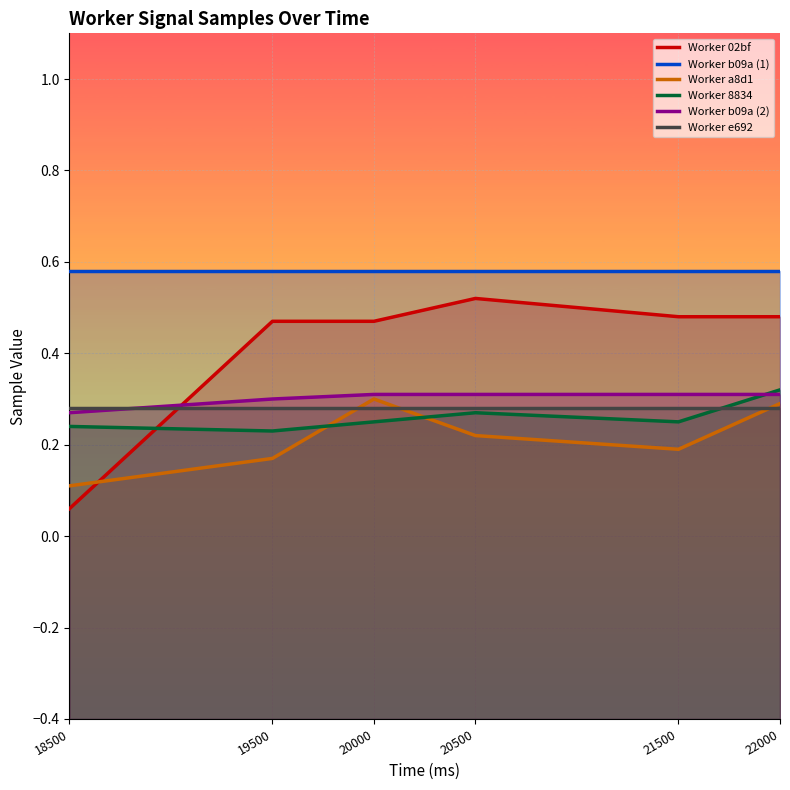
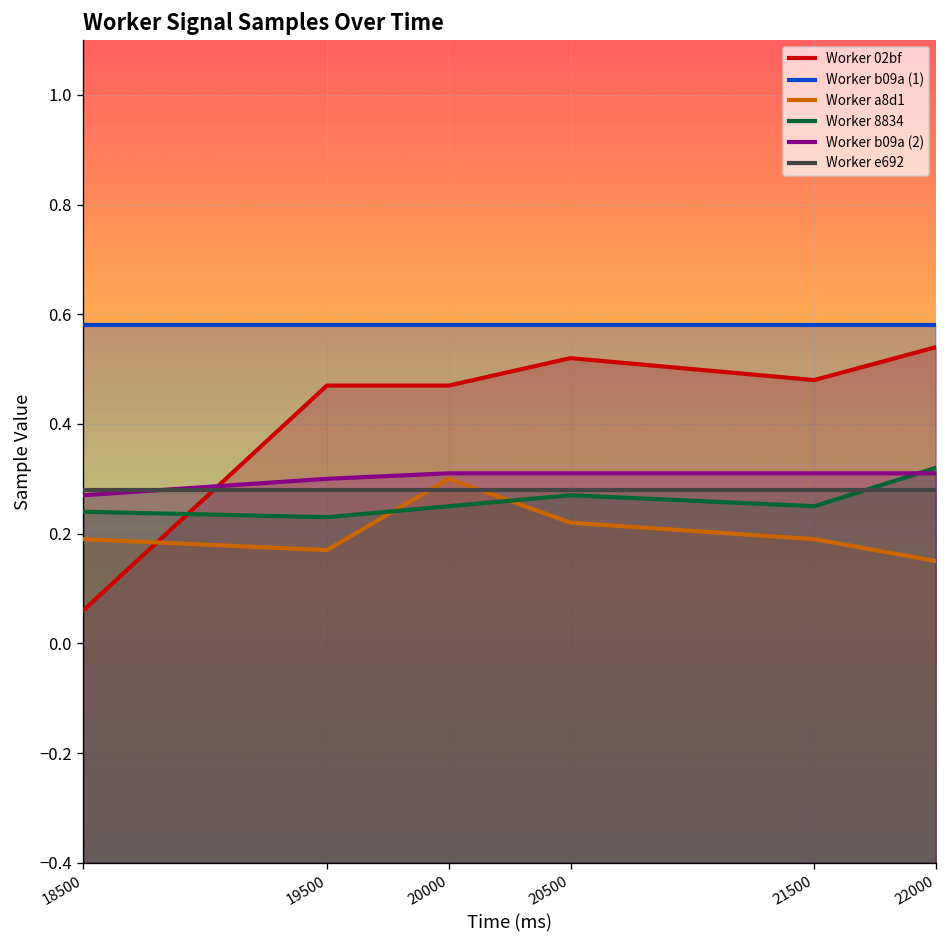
  {
    "Worker 02bf": {
      "18500": 0.06,
      "19500": 0.47,
      "20000": 0.47,
      "20500": 0.52,
      "21500": 0.48,
-     "22000": 0.48
+     "22000": 0.54
    },
    "Worker b09a (1)": {
      "18500": 0.58,
      "19500": 0.58,
      "20000": 0.58,
      "20500": 0.58,
      "21500": 0.58,
      "22000": 0.58
    },
    "Worker a8d1": {
-     "18500": 0.11,
+     "18500": 0.19,
      "19500": 0.17,
      "20000": 0.30,
      "20500": 0.22,
      "21500": 0.19,
-     "22000": 0.29
+     "22000": 0.15
    },
    "Worker 8834": {
      "18500": 0.24,
      "19500": 0.23,
      "20000": 0.25,
      "20500": 0.27,
      "21500": 0.25,
      "22000": 0.32
    },
    "Worker b09a (2)": {
      "18500": 0.27,
      "19500": 0.30,
      "20000": 0.31,
      "20500": 0.31,
      "21500": 0.31,
      "22000": 0.31
    },
    "Worker e692": {
      "18500": 0.28,
      "19500": 0.28,
      "20000": 0.28,
      "20500": 0.28,
      "21500": 0.28,
      "22000": 0.28
    }
  }
